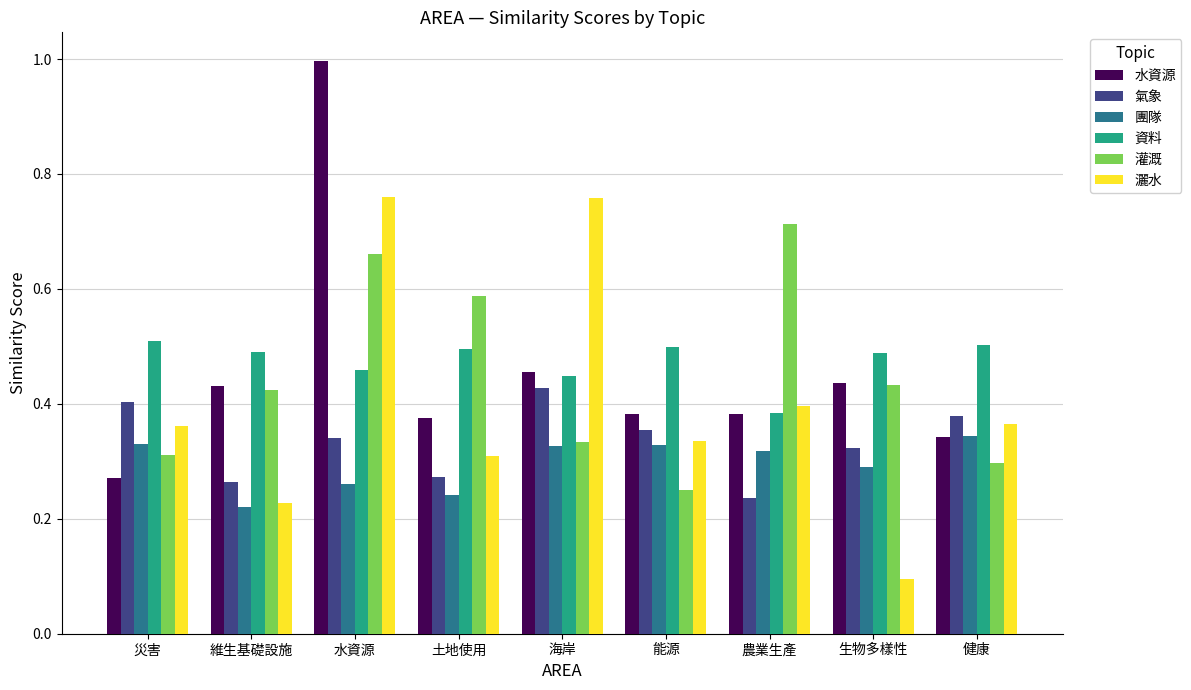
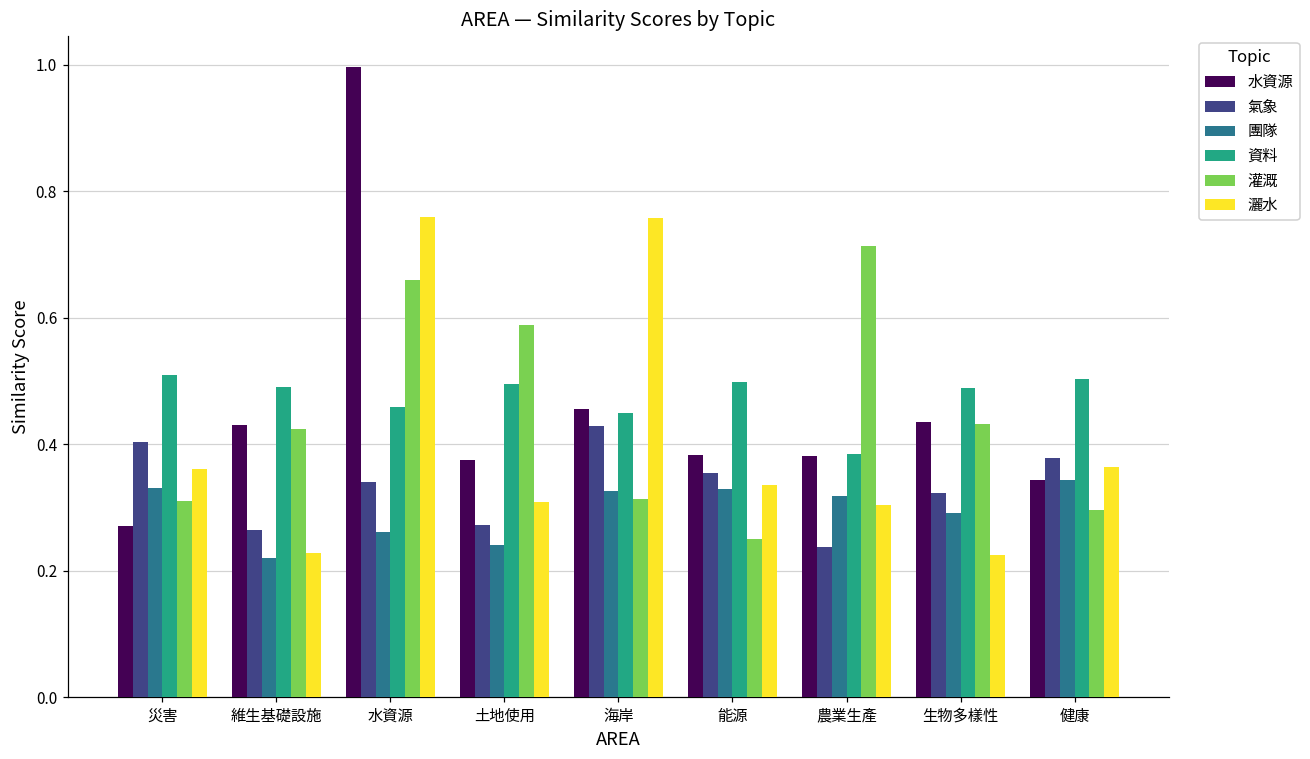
  {
    "水資源": {
      "災害": 0.27,
      "維生基礎設施": 0.43,
      "水資源": 1.00,
      "土地使用": 0.37,
      "海岸": 0.46,
      "能源": 0.38,
      "農業生產": 0.38,
      "生物多樣性": 0.44,
      "健康": 0.34
    },
    "灌溉": {
      "災害": 0.31,
      "維生基礎設施": 0.42,
      "水資源": 0.66,
      "土地使用": 0.59,
-     "海岸": 0.33,
+     "海岸": 0.31,
      "能源": 0.25,
      "農業生產": 0.71,
      "生物多樣性": 0.43,
      "健康": 0.30
    },
    "灑水": {
      "災害": 0.36,
      "維生基礎設施": 0.23,
      "水資源": 0.76,
      "土地使用": 0.31,
      "海岸": 0.76,
      "能源": 0.34,
-     "農業生產": 0.40,
-     "生物多樣性": 0.09,
+     "農業生產": 0.30,
+     "生物多樣性": 0.22,
      "健康": 0.36
    }
  }
